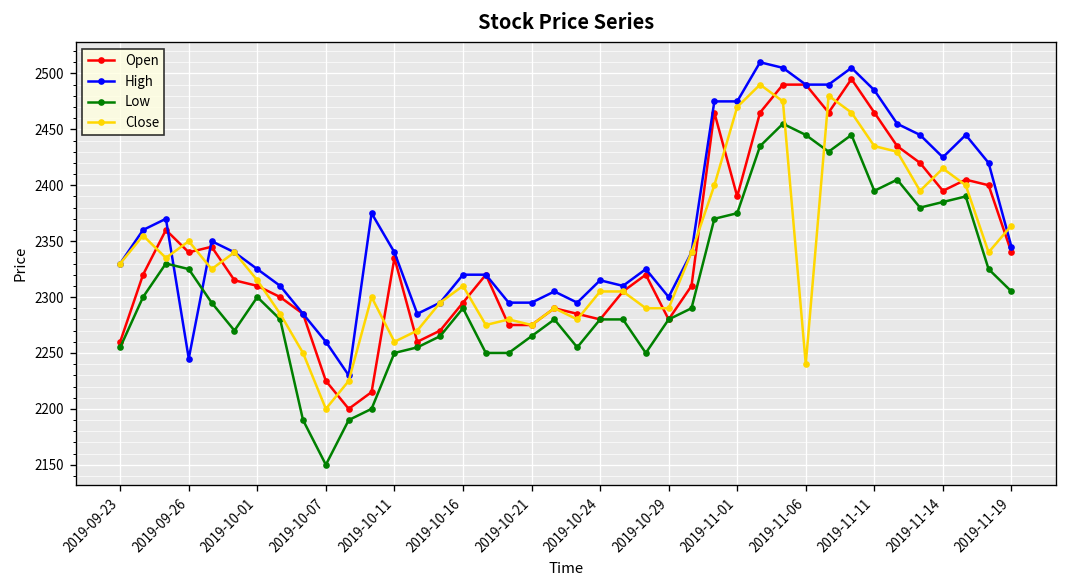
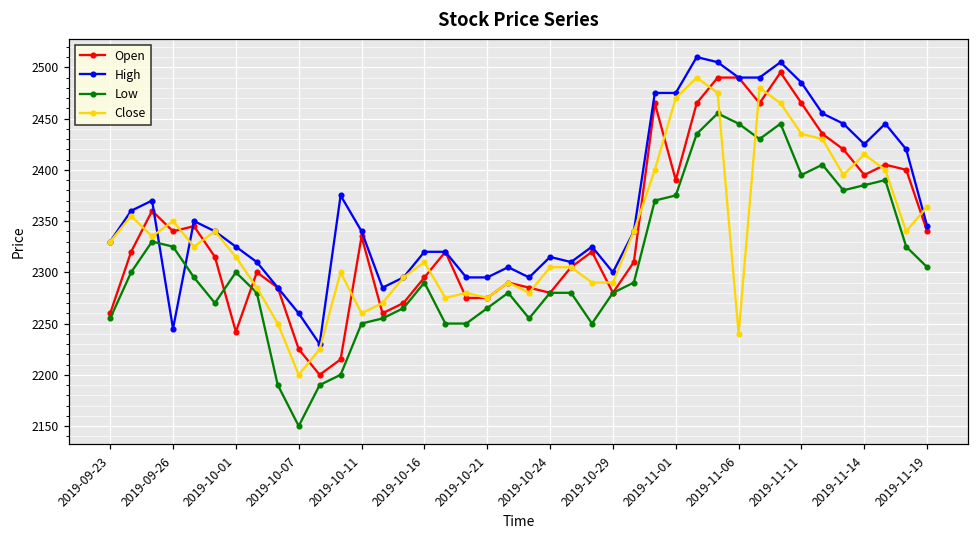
  {
    "Open": {
      "2019-09-23": 2260,
      "2019-09-26": 2340,
-     "2019-10-01": 2310,
+     "2019-10-01": 2240,
      "2019-10-07": 2230,
      "2019-10-11": 2340,
      "2019-10-16": 2300,
      "2019-11-01": 2390,
      "2019-11-11": 2470,
      "2019-11-14": 2400,
      "2019-11-19": 2340
    },
    "High": {
      "2019-09-26": 2250,
      "2019-10-01": 2330,
      "2019-10-07": 2260,
      "2019-10-11": 2340,
      "2019-10-16": 2320,
      "2019-10-21": 2300,
      "2019-10-24": 2320,
      "2019-10-29": 2300,
      "2019-11-01": 2480,
      "2019-11-11": 2490,
      "2019-11-14": 2430,
      "2019-11-19": 2350
    },
    "Low": {
      "2019-09-23": 2260,
      "2019-09-26": 2330,
      "2019-10-01": 2300,
      "2019-10-07": 2150,
      "2019-10-11": 2250,
      "2019-10-16": 2290,
      "2019-10-21": 2270,
      "2019-11-01": 2380,
      "2019-11-06": 2450,
      "2019-11-11": 2400,
      "2019-11-14": 2390,
      "2019-11-19": 2310
    },
    "Close": {
      "2019-09-26": 2350,
      "2019-10-01": 2320,
      "2019-10-07": 2200,
      "2019-10-11": 2260,
      "2019-10-16": 2310,
      "2019-10-24": 2310,
      "2019-10-29": 2290,
      "2019-11-01": 2470,
      "2019-11-06": 2240,
      "2019-11-11": 2440,
      "2019-11-14": 2420,
      "2019-11-19": 2360
    }
  }
